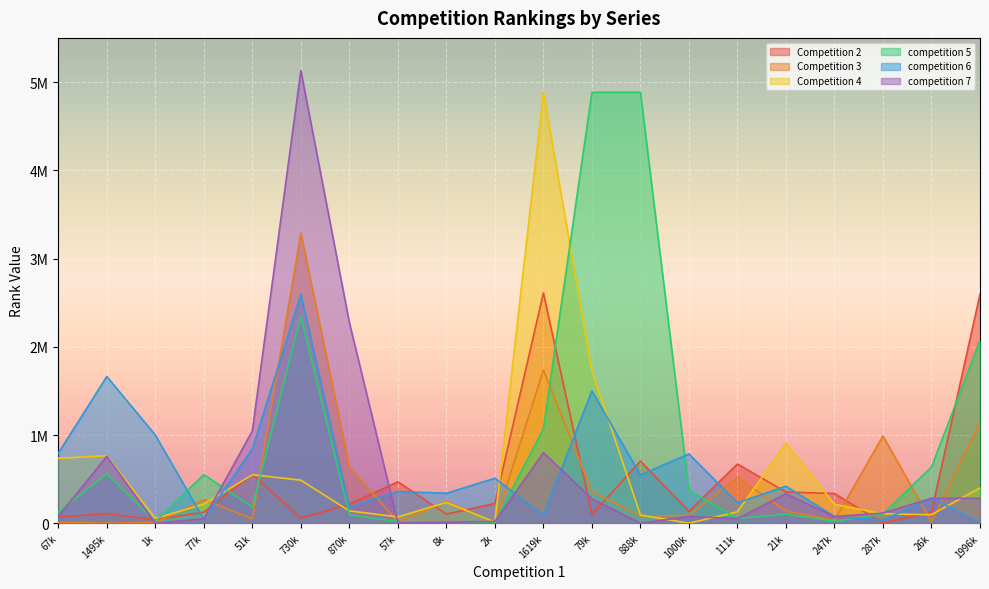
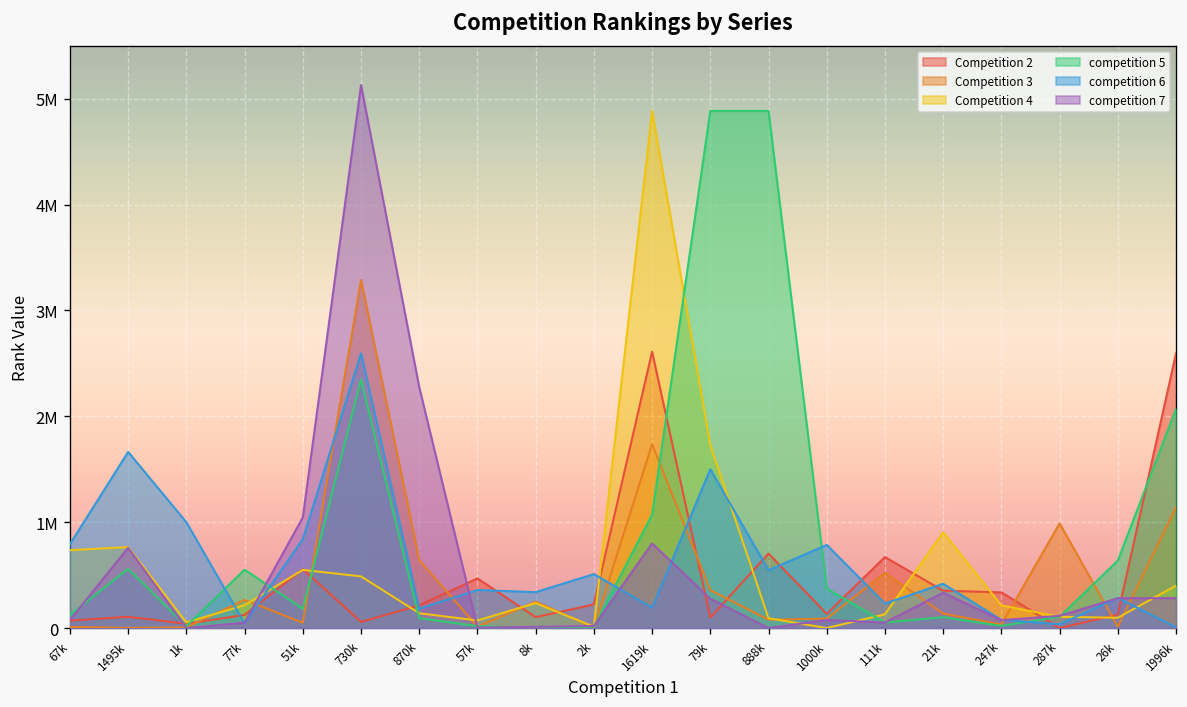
  {
    "competition 5": {
      "67k": 100000,
      "1495k": 600000,
      "77k": 600000,
      "51k": 200000,
      "730k": 2300000,
      "870k": 100000,
      "1619k": 1100000,
      "79k": 4900000,
      "888k": 4900000,
      "1000k": 400000,
      "21k": 100000,
      "26k": 600000,
      "1996k": 2100000
    },
    "competition 6": {
      "67k": 800000,
      "1495k": 1700000,
      "1k": 1000000,
      "51k": 800000,
      "730k": 2600000,
      "870k": 200000,
      "57k": 400000,
      "8k": 300000,
      "2k": 500000,
-     "1619k": 100000,
+     "1619k": 200000,
      "79k": 1500000,
      "888k": 500000,
      "1000k": 800000,
      "111k": 200000,
      "21k": 400000,
      "287k": 0,
      "1996k": 0
    },
    "competition 7": {
      "51k": 1000000,
      "730k": 5100000,
      "870k": 2300000,
      "1619k": 800000,
      "79k": 300000,
      "888k": 0,
      "1996k": 300000
    }
  }
